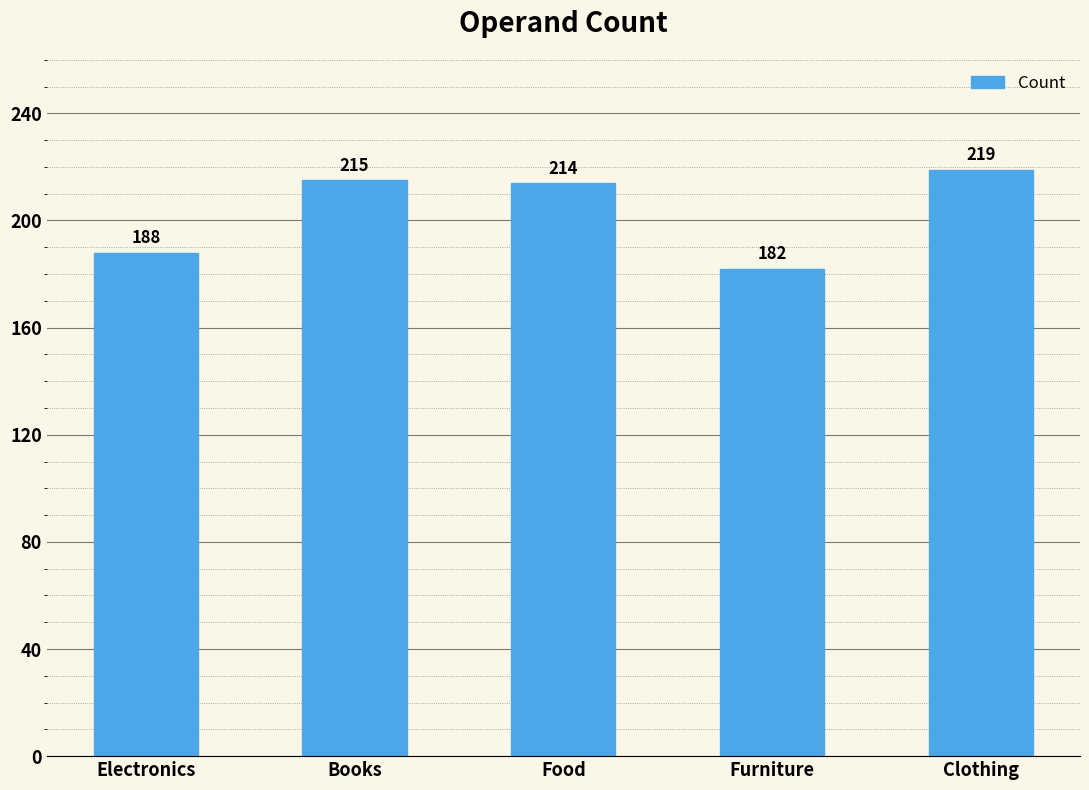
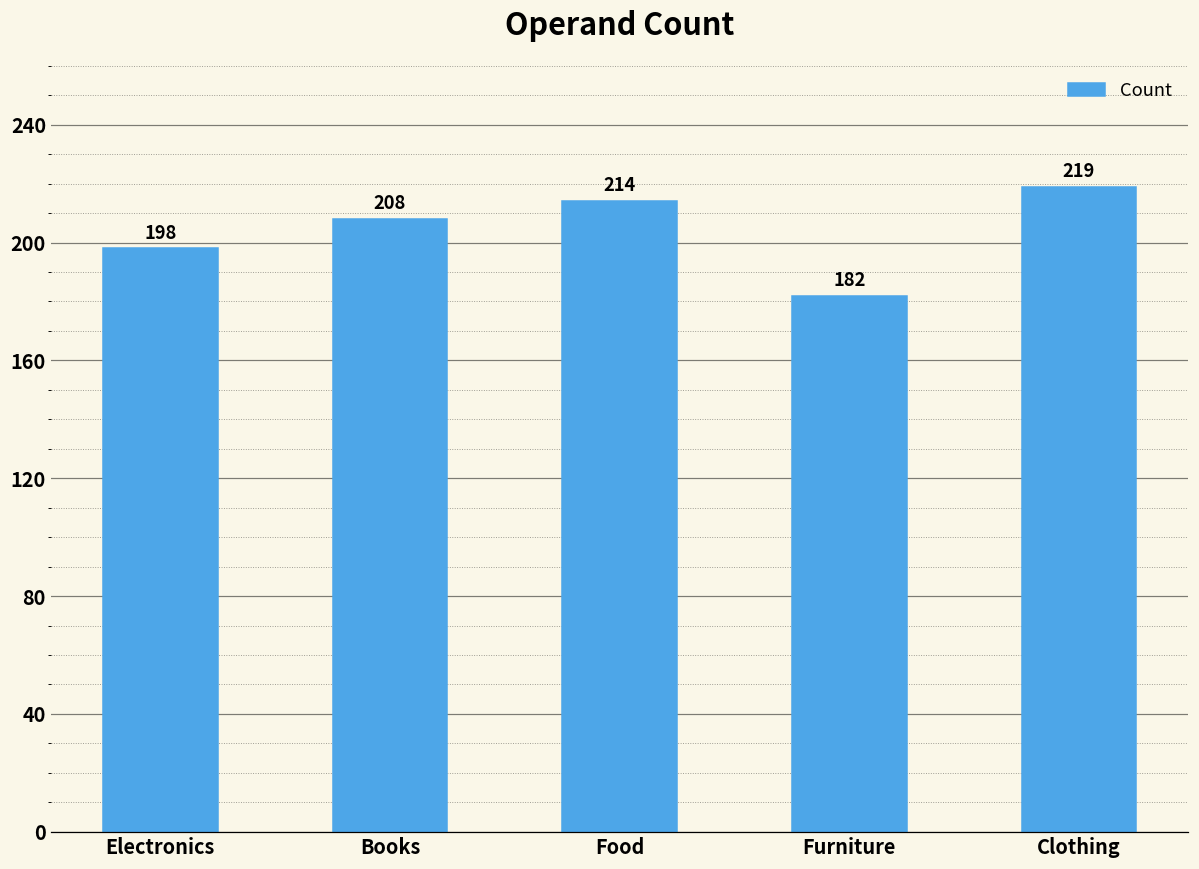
  {
-   "Electronics": 188,
-   "Books": 215,
+   "Electronics": 198,
+   "Books": 208,
    "Food": 214,
    "Furniture": 182,
    "Clothing": 219
  }
